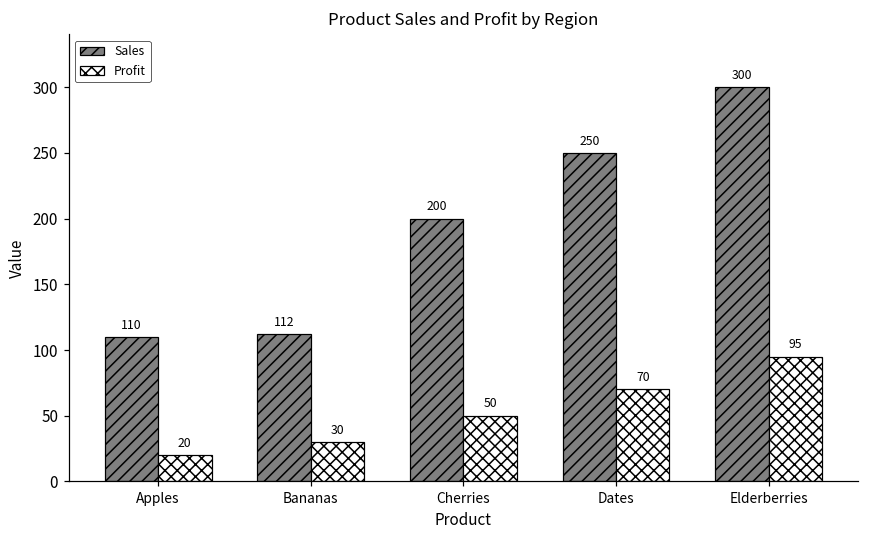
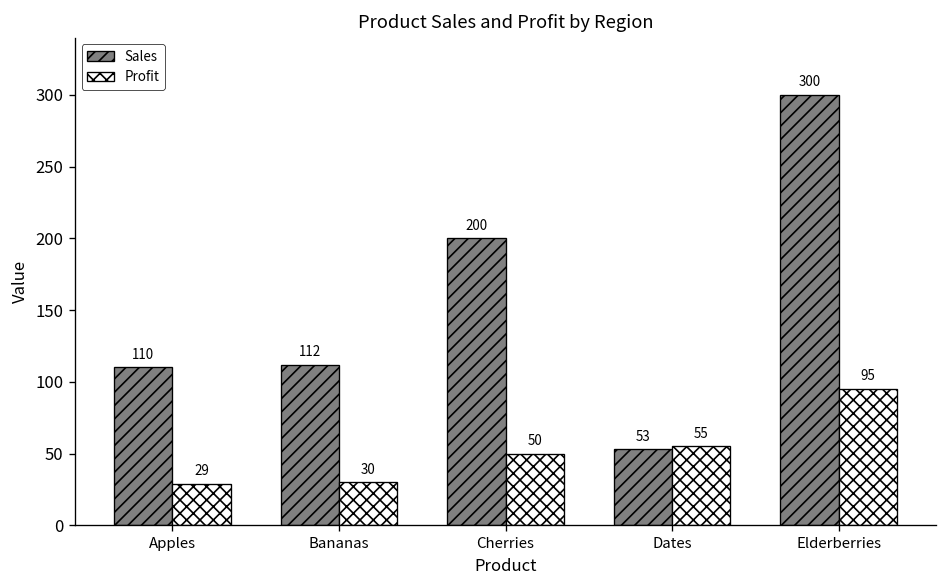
  {
    "Sales": {
      "Apples": 110,
      "Bananas": 112,
      "Cherries": 200,
-     "Dates": 250,
+     "Dates": 53,
      "Elderberries": 300
    },
    "Profit": {
-     "Apples": 20,
+     "Apples": 29,
      "Bananas": 30,
      "Cherries": 50,
-     "Dates": 70,
+     "Dates": 55,
      "Elderberries": 95
    }
  }
